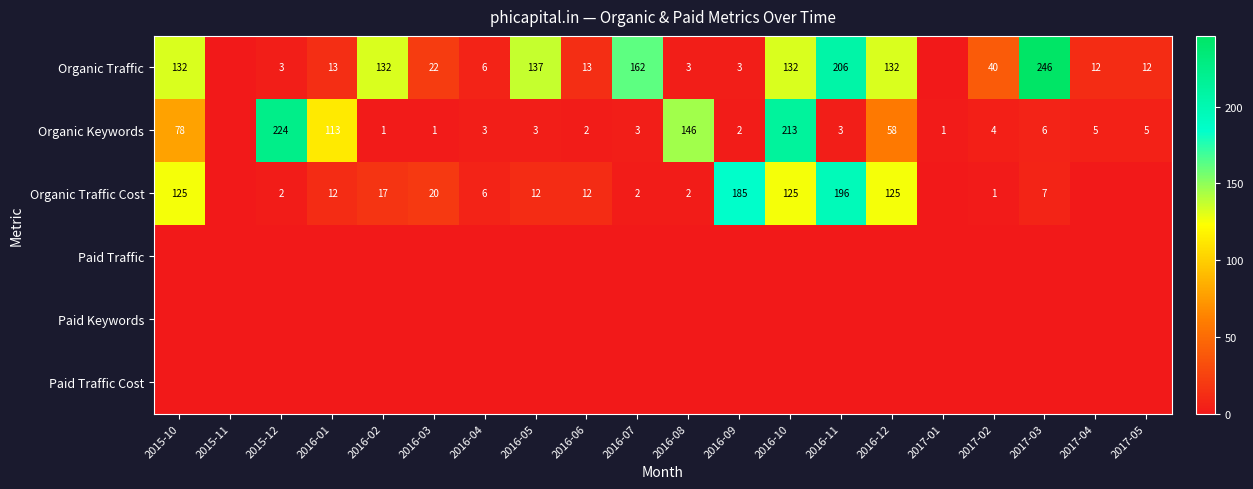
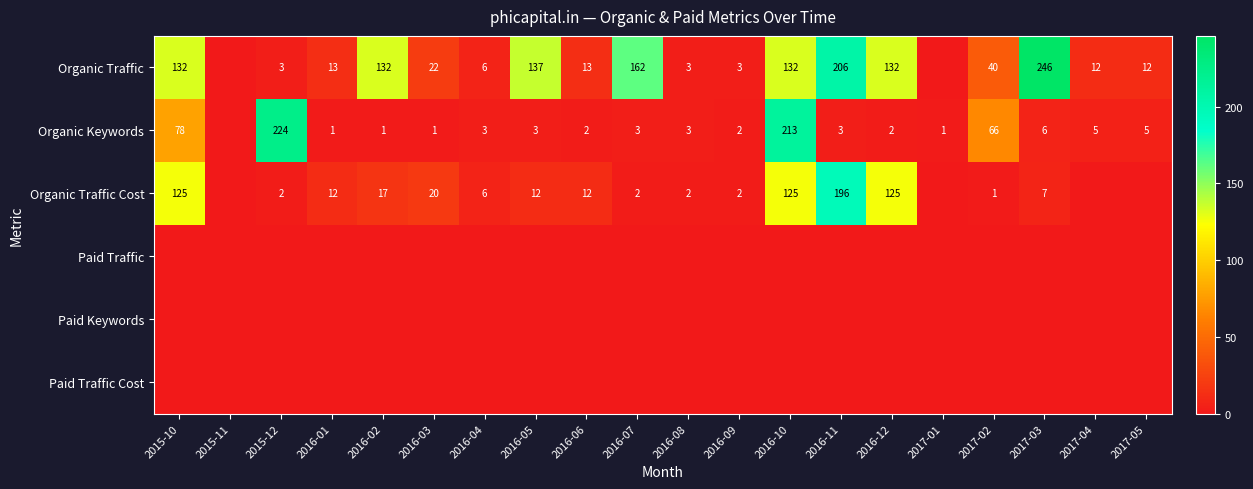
  {
    "Organic Traffic": {
      "2015-10": 132,
      "2015-12": 3,
      "2016-01": 13,
      "2016-02": 132,
      "2016-03": 22,
      "2016-04": 6,
      "2016-05": 137,
      "2016-06": 13,
      "2016-07": 162,
      "2016-08": 3,
      "2016-09": 3,
      "2016-10": 132,
      "2016-11": 206,
      "2016-12": 132,
      "2017-02": 40,
      "2017-03": 246,
      "2017-04": 12,
      "2017-05": 12
    },
    "Organic Keywords": {
      "2015-10": 78,
      "2015-12": 224,
-     "2016-01": 113,
+     "2016-01": 1,
      "2016-02": 1,
      "2016-03": 1,
      "2016-04": 3,
      "2016-05": 3,
      "2016-06": 2,
      "2016-07": 3,
-     "2016-08": 146,
+     "2016-08": 3,
      "2016-09": 2,
      "2016-10": 213,
      "2016-11": 3,
-     "2016-12": 58,
+     "2016-12": 2,
      "2017-01": 1,
-     "2017-02": 4,
+     "2017-02": 66,
      "2017-03": 6,
      "2017-04": 5,
      "2017-05": 5
    },
    "Organic Traffic Cost": {
      "2015-10": 125,
      "2015-12": 2,
      "2016-01": 12,
      "2016-02": 17,
      "2016-03": 20,
      "2016-04": 6,
      "2016-05": 12,
      "2016-06": 12,
      "2016-07": 2,
      "2016-08": 2,
-     "2016-09": 185,
+     "2016-09": 2,
      "2016-10": 125,
      "2016-11": 196,
      "2016-12": 125,
      "2017-02": 1,
      "2017-03": 7
    }
  }
